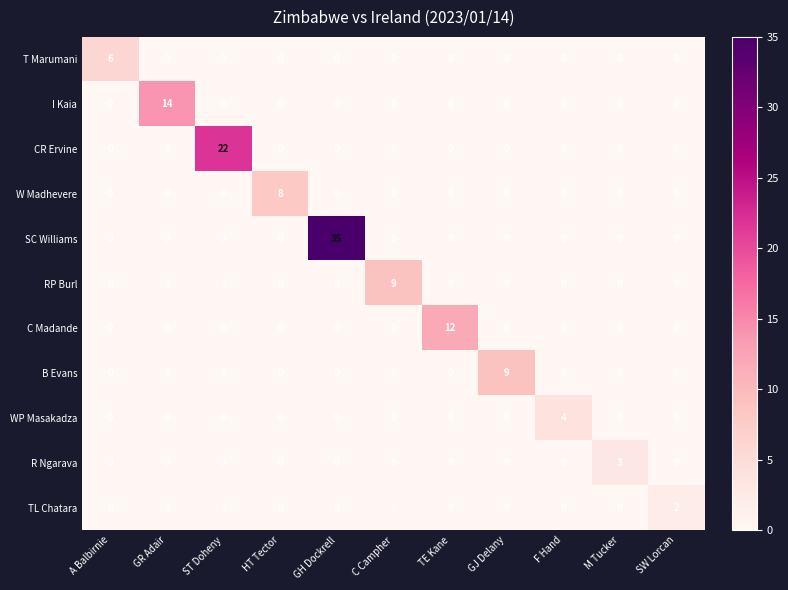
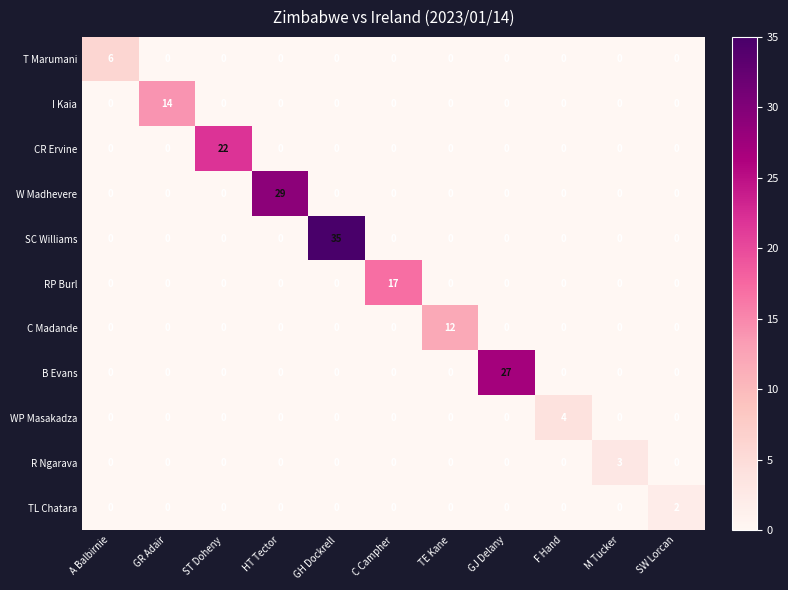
  {
    "I Kaia": {
      "GR Adair": 14
    },
    "CR Ervine": {
      "ST Doheny": 22
    },
    "W Madhevere": {
-     "HT Tector": 8
+     "HT Tector": 29
    },
    "SC Williams": {
      "GH Dockrell": 35
    },
    "RP Burl": {
-     "C Campher": 9
+     "C Campher": 17
    },
    "C Madande": {
      "TE Kane": 12
    },
    "B Evans": {
-     "GJ Delany": 9
+     "GJ Delany": 27
    }
  }
